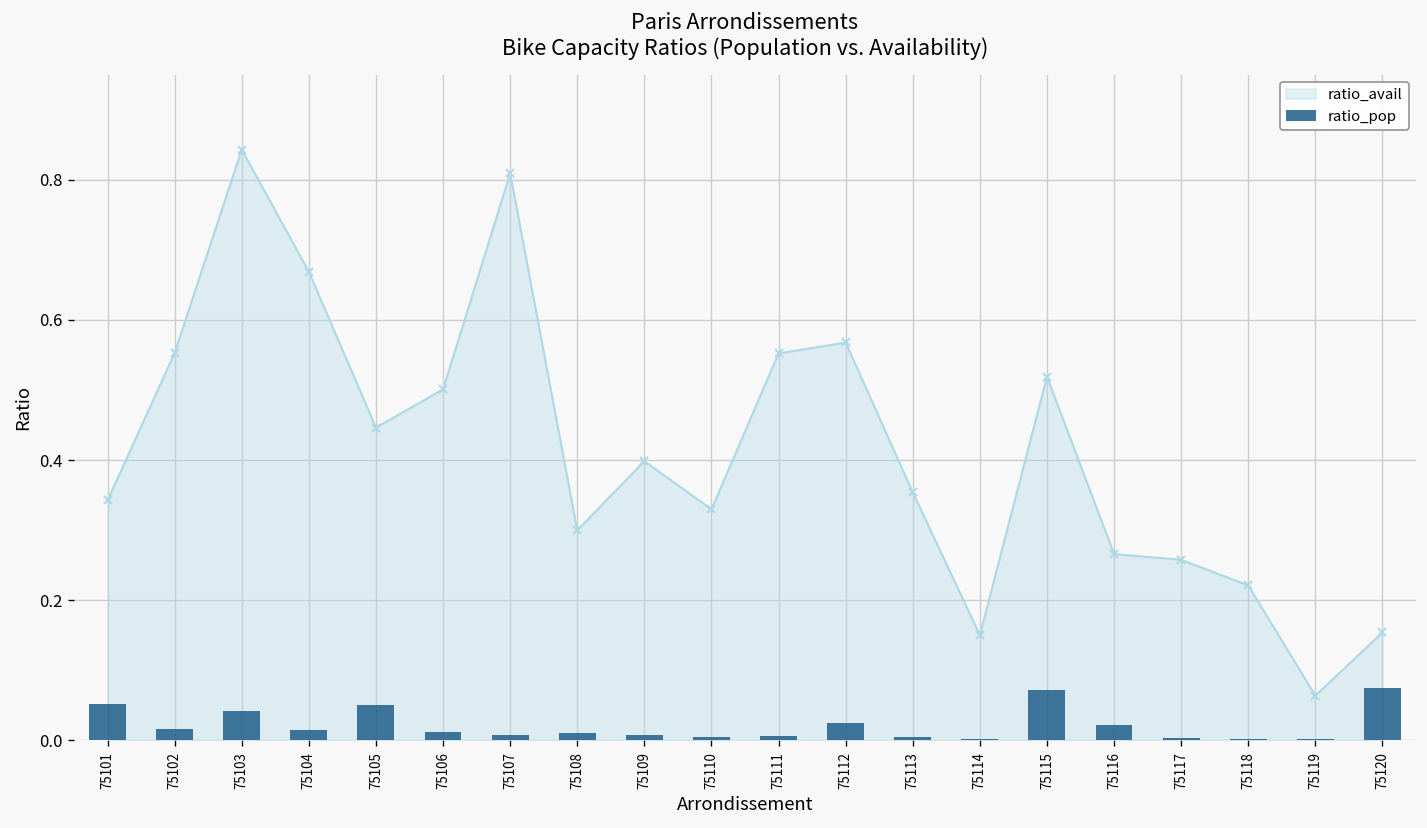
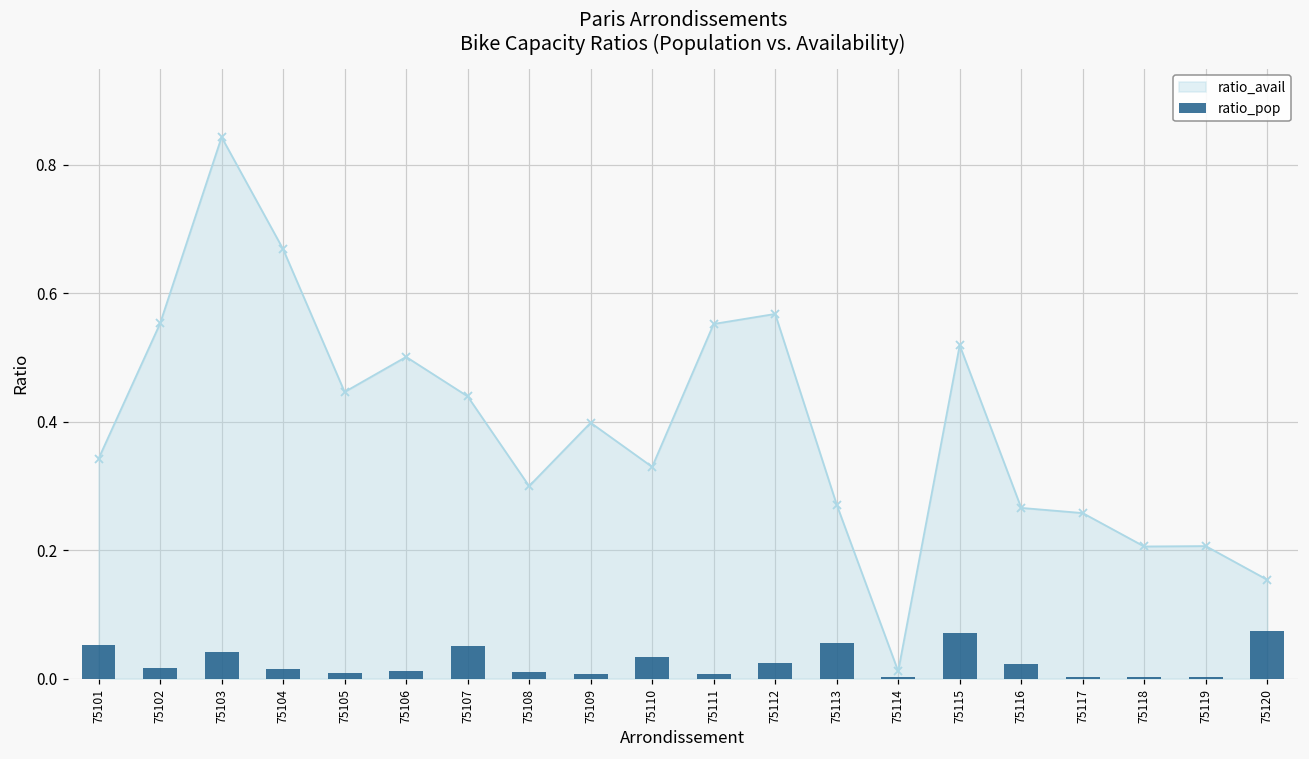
  {
    "ratio_avail": {
      "75101": 0.34,
      "75102": 0.55,
      "75103": 0.84,
      "75104": 0.67,
      "75105": 0.45,
      "75106": 0.50,
-     "75107": 0.81,
+     "75107": 0.44,
      "75108": 0.30,
      "75109": 0.40,
      "75110": 0.33,
      "75111": 0.55,
      "75112": 0.57,
-     "75113": 0.35,
-     "75114": 0.15,
+     "75113": 0.27,
+     "75114": 0.01,
      "75115": 0.52,
      "75116": 0.27,
      "75117": 0.26,
-     "75118": 0.22,
-     "75119": 0.06,
+     "75118": 0.21,
+     "75119": 0.21,
      "75120": 0.15
    },
    "ratio_pop": {
      "75101": 0.05,
      "75102": 0.02,
      "75103": 0.04,
      "75104": 0.02,
-     "75105": 0.05,
+     "75105": 0.01,
      "75106": 0.01,
-     "75107": 0.01,
+     "75107": 0.05,
      "75108": 0.01,
      "75109": 0.01,
-     "75110": 0.01,
+     "75110": 0.03,
      "75111": 0.01,
      "75112": 0.02,
-     "75113": 0.00,
+     "75113": 0.06,
      "75115": 0.07,
      "75116": 0.02,
      "75120": 0.07
    }
  }
